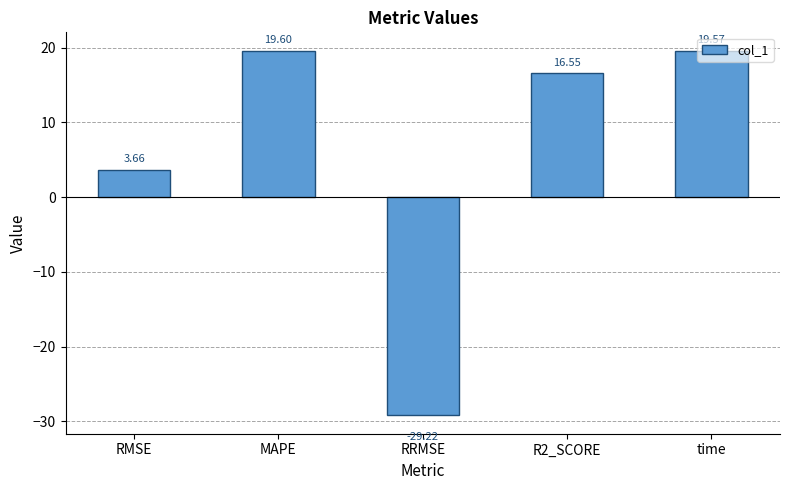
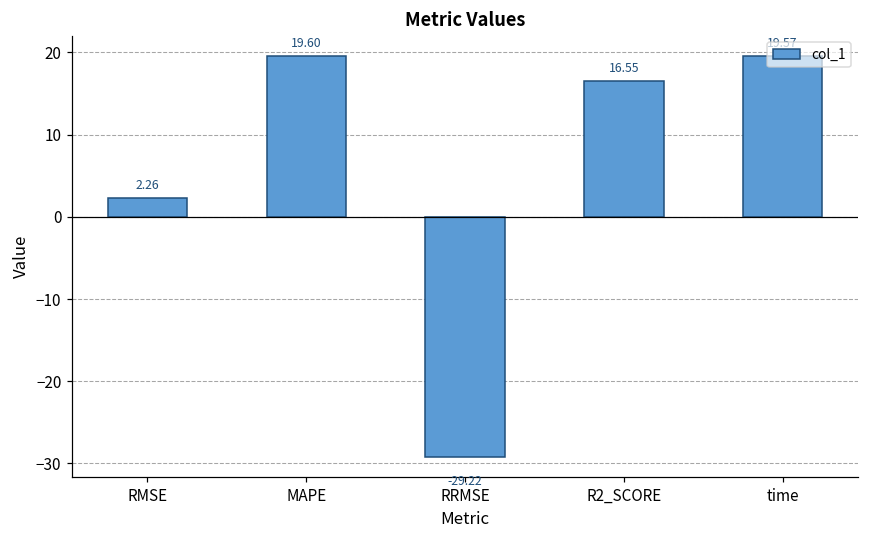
  {
-   "RMSE": 3.66,
+   "RMSE": 2.26,
    "MAPE": 19.60,
    "RRMSE": -29.22,
    "R2_SCORE": 16.55
  }
